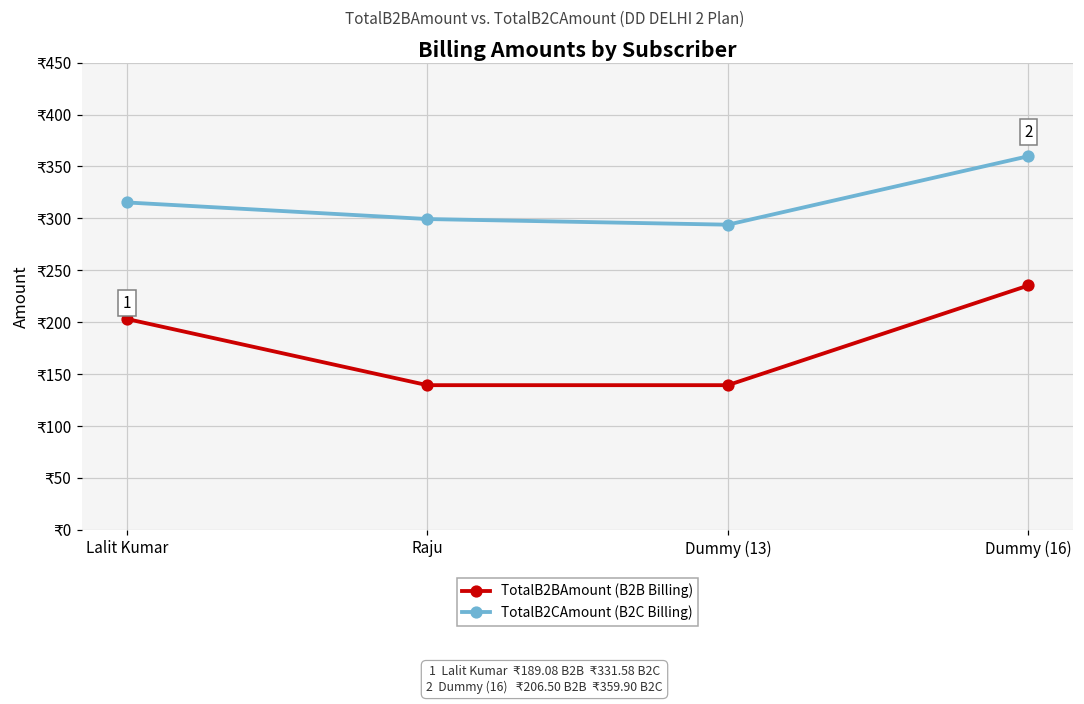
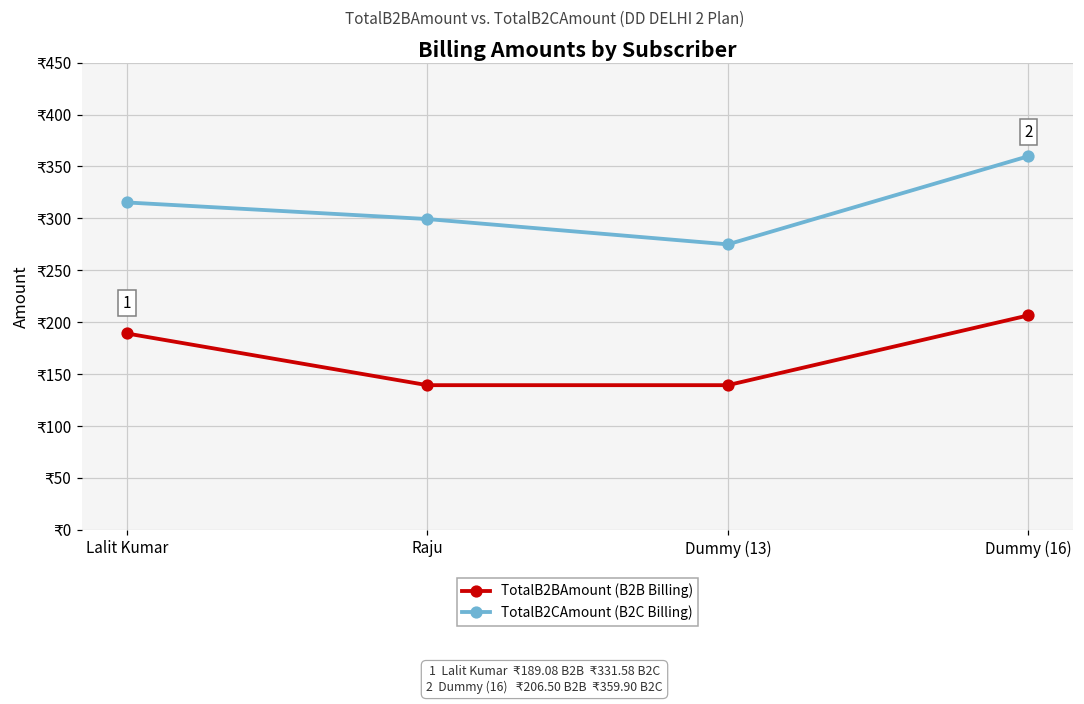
  {
    "TotalB2BAmount (B2B Billing)": {
-     "Lalit Kumar": "₹200",
+     "Lalit Kumar": "₹190",
      "Raju": "₹140",
      "Dummy (13)": "₹140",
-     "Dummy (16)": "₹240"
+     "Dummy (16)": "₹210"
    },
    "TotalB2CAmount (B2C Billing)": {
      "Lalit Kumar": "₹320",
      "Raju": "₹300",
-     "Dummy (13)": "₹290"
+     "Dummy (13)": "₹270"
    }
  }
